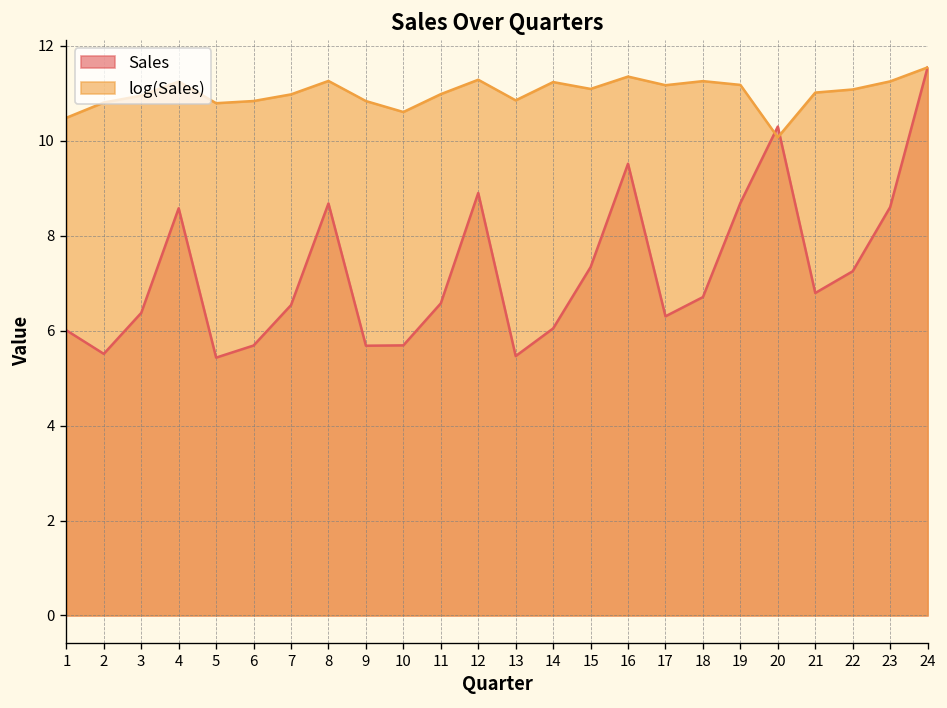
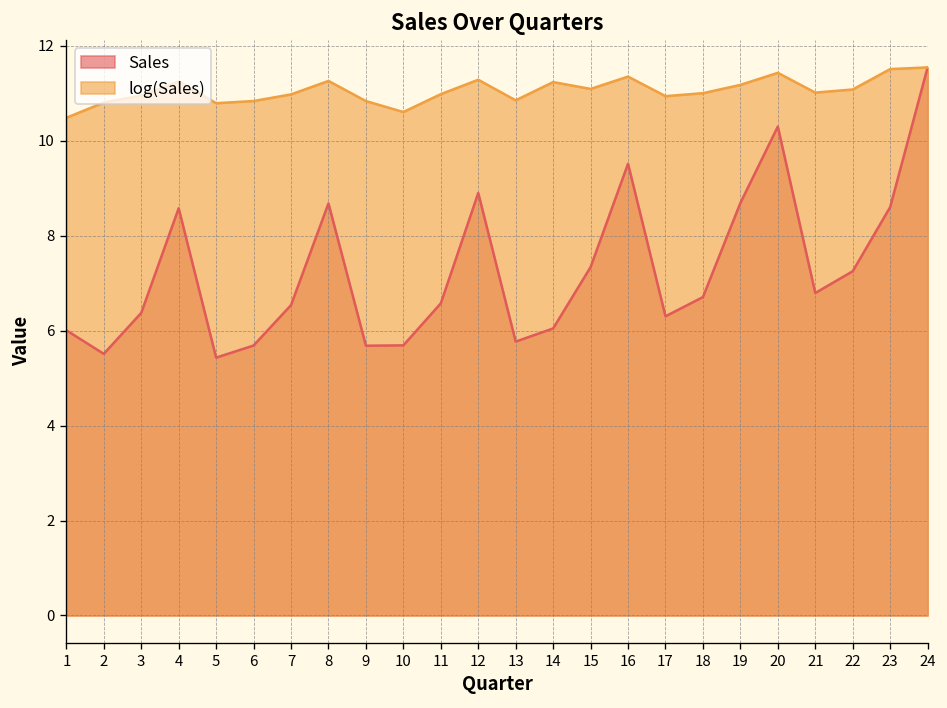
  {
    "Sales": {
      "1": 6.0,
      "2": 5.5,
      "3": 6.4,
      "4": 8.6,
      "5": 5.4,
      "6": 5.7,
      "7": 6.5,
      "8": 8.7,
      "9": 5.7,
      "10": 5.7,
      "11": 6.6,
      "12": 8.9,
-     "13": 5.5,
+     "13": 5.8,
      "14": 6.0,
      "15": 7.3,
      "16": 9.5,
      "17": 6.3,
      "18": 6.7,
      "19": 8.7,
      "20": 10.3,
      "21": 6.8,
      "22": 7.3,
      "23": 8.6
    },
    "log(Sales)": {
      "1": 10.5,
      "5": 10.8,
      "6": 10.8,
      "7": 11.0,
      "8": 11.3,
      "9": 10.8,
      "10": 10.6,
      "11": 11.0,
      "12": 11.3,
      "13": 10.9,
      "14": 11.2,
      "15": 11.1,
      "16": 11.4,
-     "17": 11.2,
-     "18": 11.3,
+     "17": 10.9,
+     "18": 11.0,
      "19": 11.2,
-     "20": 10.1,
+     "20": 11.4,
      "21": 11.0,
      "22": 11.1,
-     "23": 11.3
+     "23": 11.5
    }
  }
